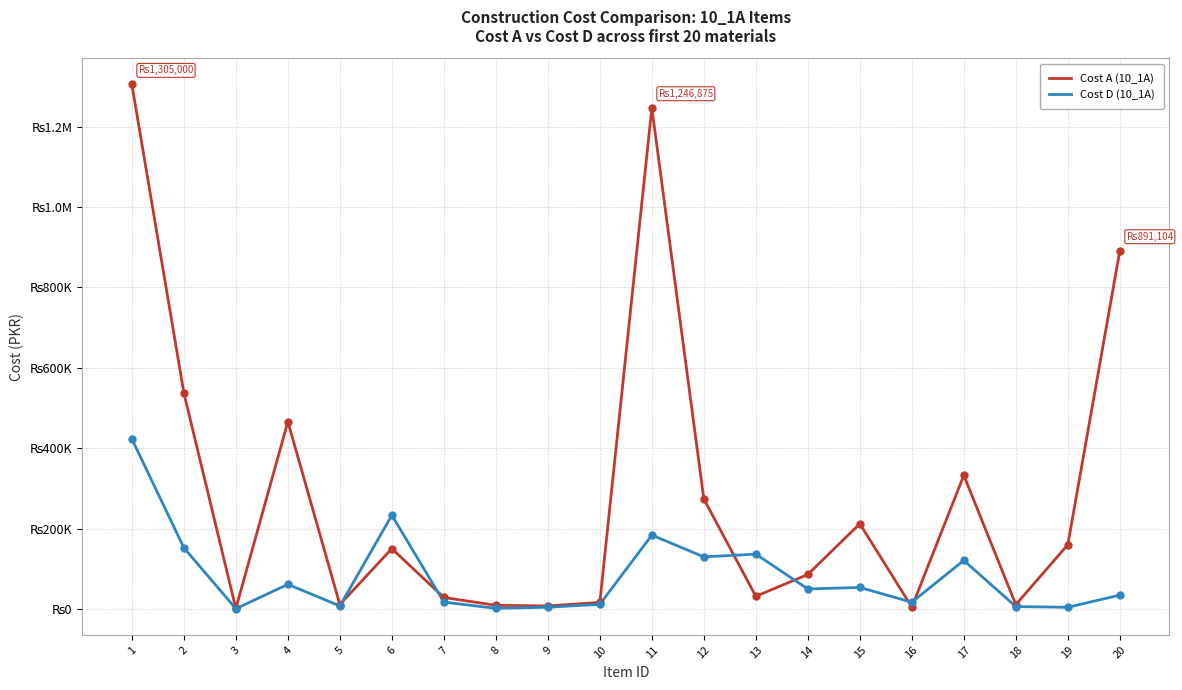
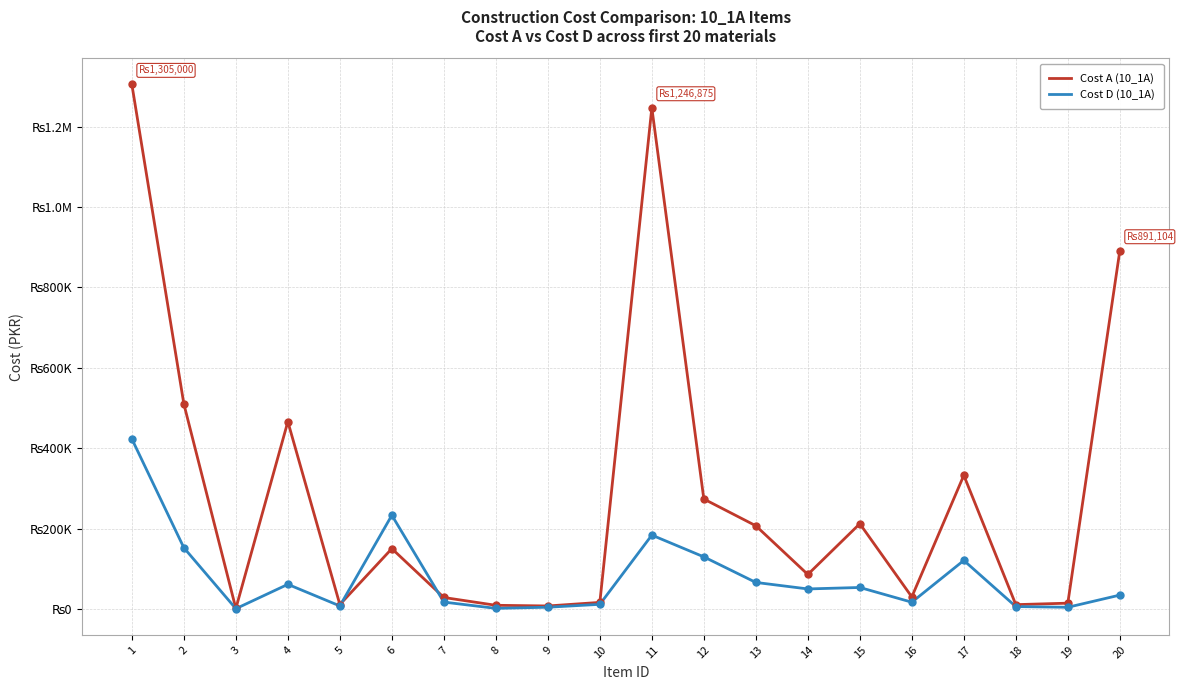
  {
    "Cost A (10_1A)": {
-     "2": "₨540000",
+     "2": "₨510000",
      "4": "₨470000",
      "6": "₨150000",
      "7": "₨30000",
      "8": "₨10000",
      "12": "₨270000",
-     "13": "₨30000",
+     "13": "₨210000",
      "14": "₨90000",
      "15": "₨210000",
-     "16": "₨0",
+     "16": "₨30000",
      "17": "₨330000",
-     "19": "₨160000"
+     "19": "₨10000"
    },
    "Cost D (10_1A)": {
      "1": "₨420000",
      "2": "₨150000",
      "4": "₨60000",
      "6": "₨230000",
      "7": "₨20000",
      "8": "₨0",
      "11": "₨180000",
      "12": "₨130000",
-     "13": "₨140000",
+     "13": "₨70000",
      "14": "₨50000",
      "15": "₨50000",
      "16": "₨20000",
      "17": "₨120000",
      "19": "₨0",
      "20": "₨30000"
    }
  }
